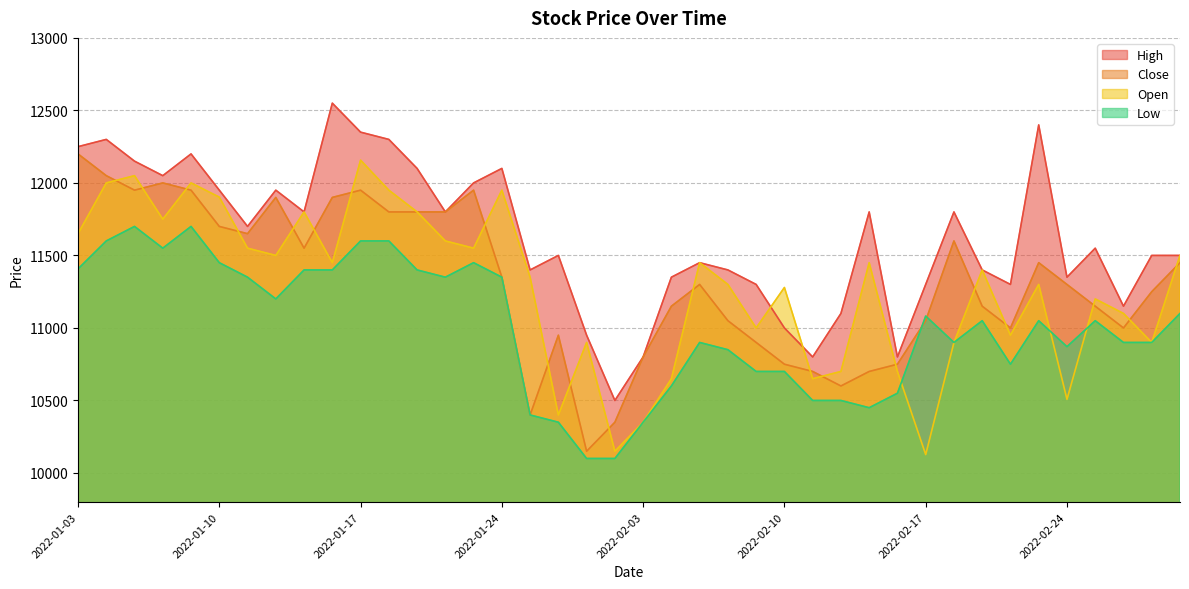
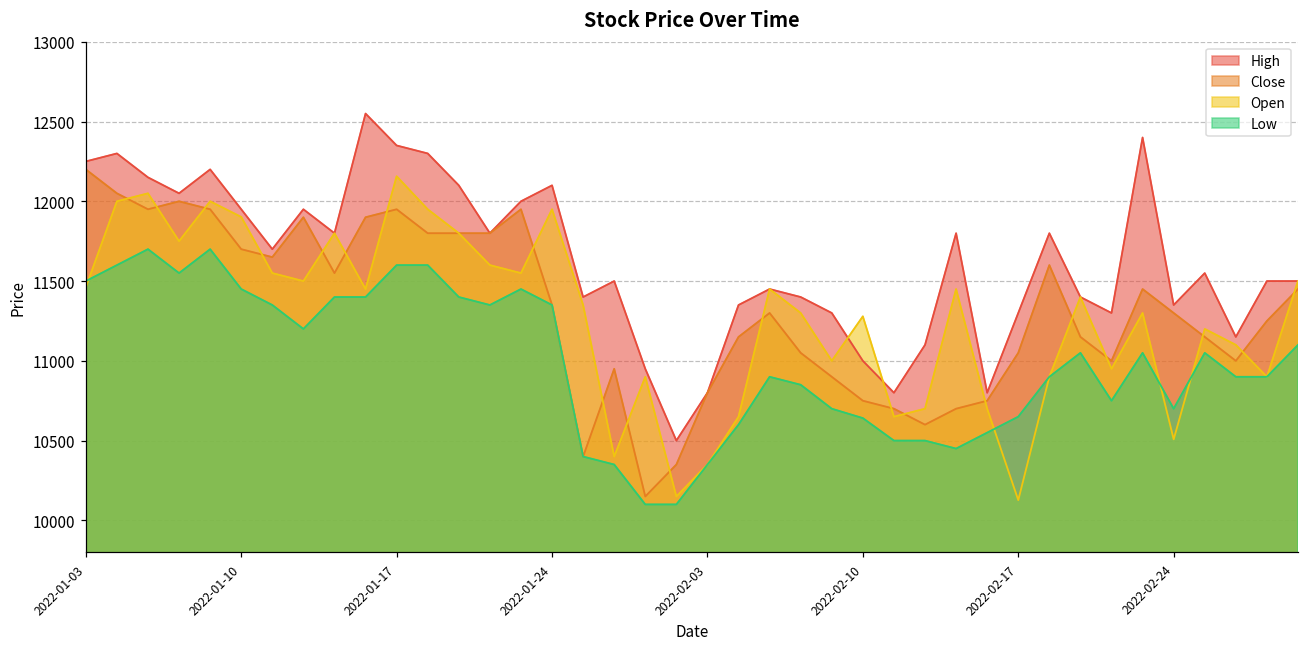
  {
    "Open": {
-     "2022-01-03": 11650,
+     "2022-01-03": 11460,
      "2022-01-10": 11900,
      "2022-01-17": 12160,
      "2022-01-24": 11950,
      "2022-02-10": 11280,
      "2022-02-17": 10130,
      "2022-02-24": 10510
    },
    "Low": {
-     "2022-01-03": 11410,
+     "2022-01-03": 11500,
      "2022-01-10": 11450,
      "2022-01-17": 11600,
-     "2022-02-10": 10700,
-     "2022-02-17": 11080,
-     "2022-02-24": 10870
+     "2022-02-10": 10640,
+     "2022-02-17": 10650,
+     "2022-02-24": 10700
    }
  }
